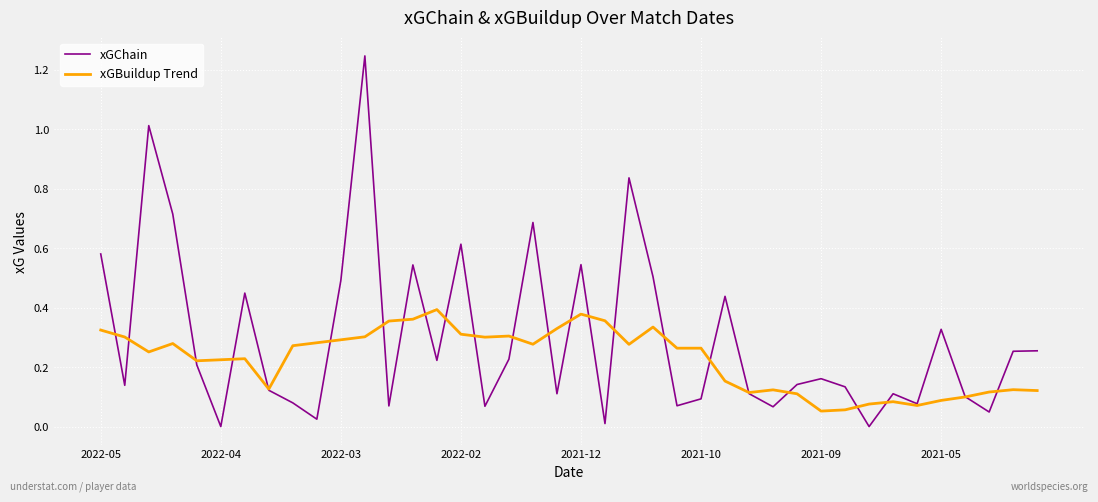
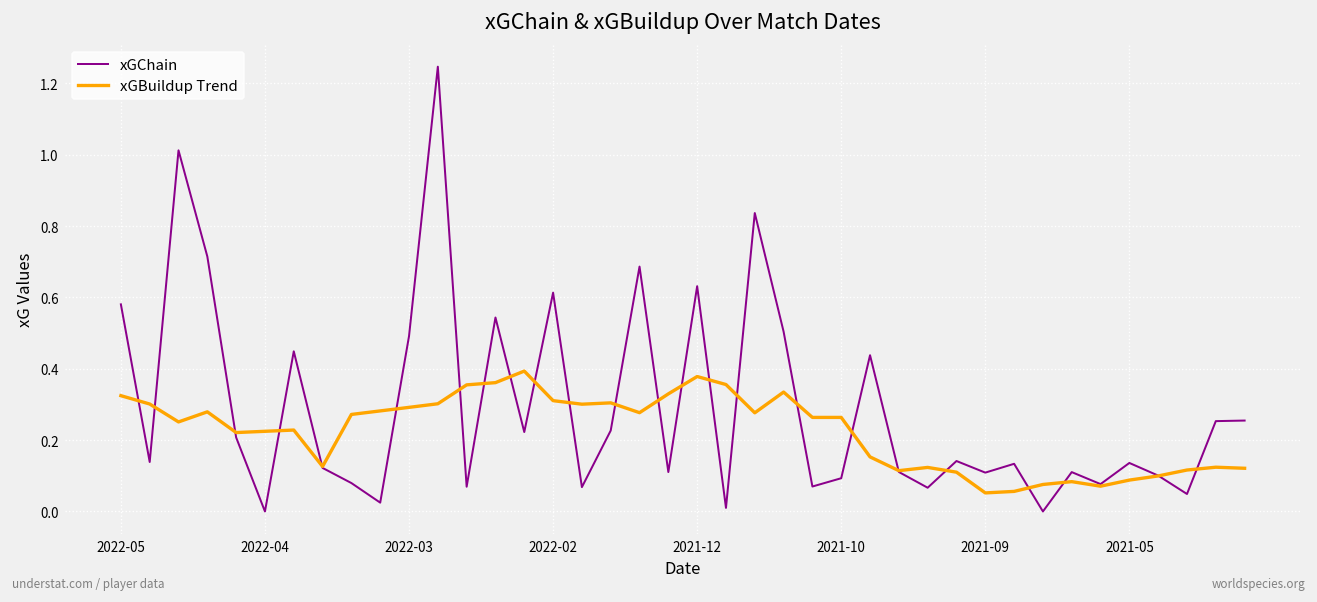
  {
    "xGChain": {
      "2022-05": 0.58,
      "2022-04": 0.00,
      "2022-03": 0.49,
      "2022-02": 0.61,
-     "2021-12": 0.54,
+     "2021-12": 0.63,
      "2021-10": 0.09,
-     "2021-09": 0.16,
-     "2021-05": 0.33
+     "2021-09": 0.11,
+     "2021-05": 0.14
    },
    "xGBuildup Trend": {
      "2022-05": 0.32,
      "2022-04": 0.22,
      "2022-03": 0.29,
      "2022-02": 0.31,
      "2021-12": 0.38,
      "2021-10": 0.26,
      "2021-09": 0.05,
      "2021-05": 0.09
    }
  }
